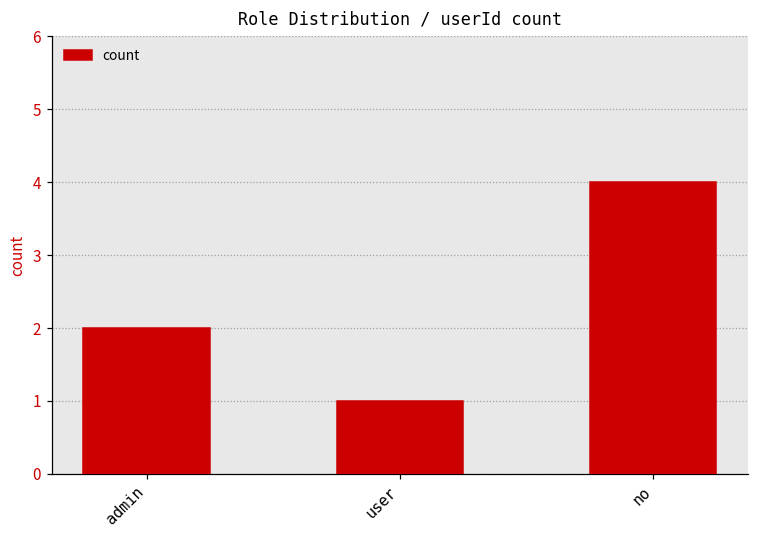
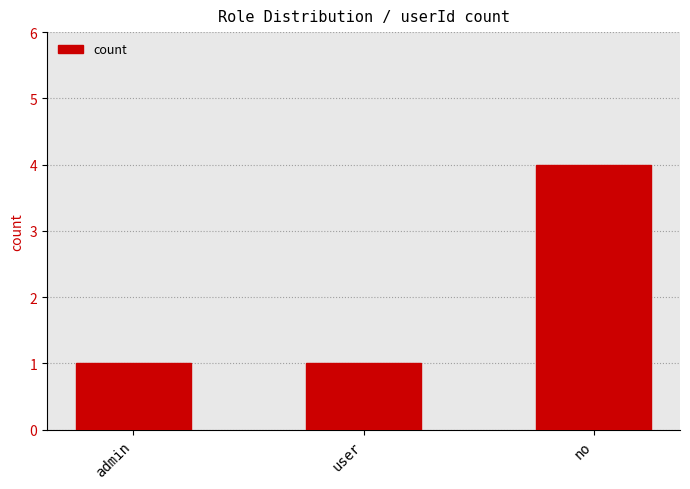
  {
-   "admin": 2,
+   "admin": 1,
    "user": 1,
    "no": 4
  }
